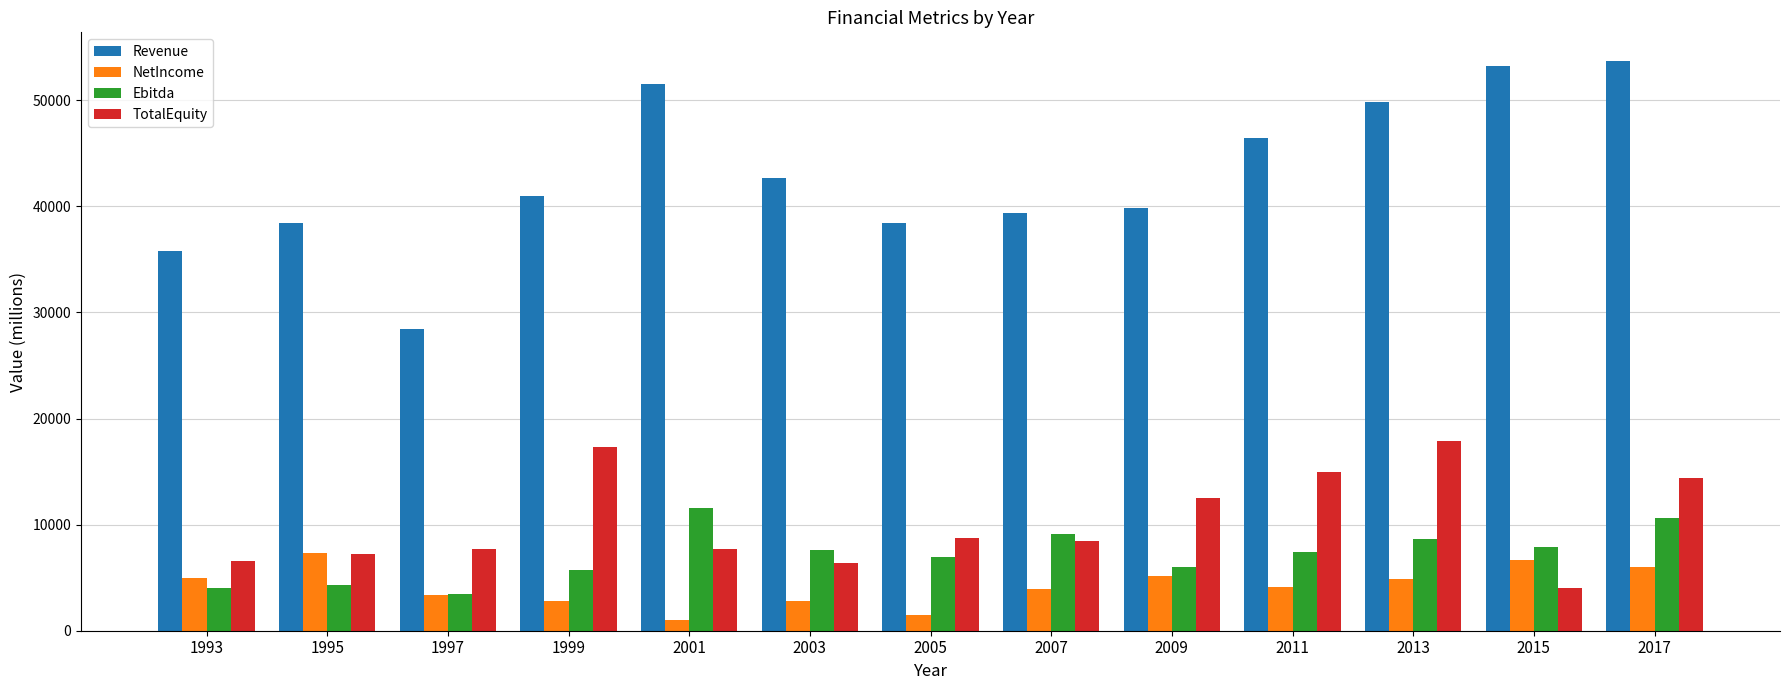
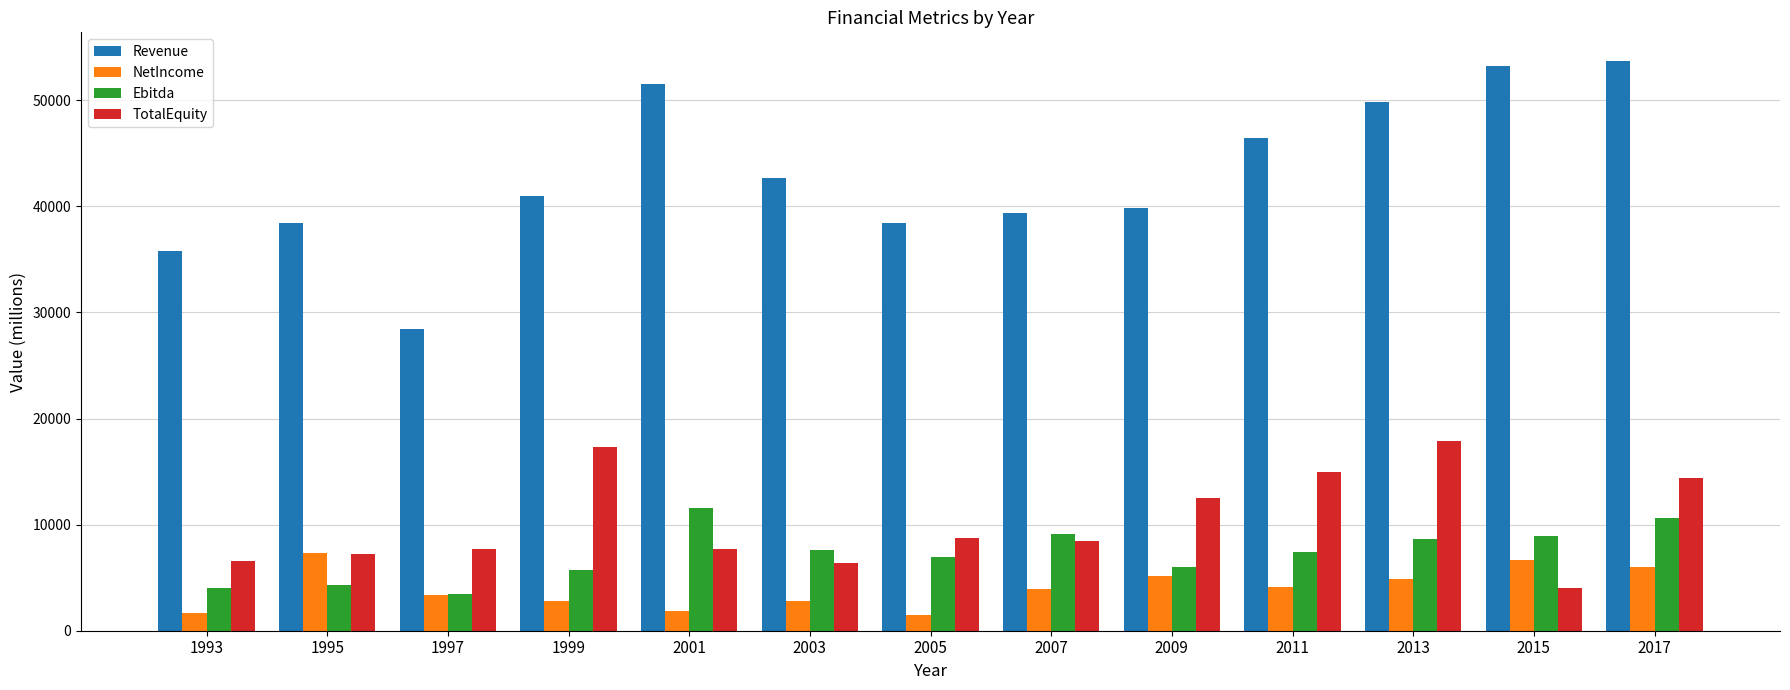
  {
    "Revenue": {
      "1993": 35800,
      "1995": 38500,
      "1997": 28500,
      "1999": 41000,
      "2001": 51500,
      "2003": 42700,
      "2005": 38400,
      "2007": 39400,
      "2009": 39800,
      "2011": 46500,
      "2013": 49800,
      "2015": 53300,
      "2017": 53700
    },
    "NetIncome": {
-     "1993": 5000,
+     "1993": 1700,
      "1995": 7400,
      "1997": 3300,
      "1999": 2800,
-     "2001": 1100,
+     "2001": 1800,
      "2003": 2800,
      "2005": 1400,
      "2007": 3900,
      "2009": 5100,
      "2011": 4100,
      "2013": 4800,
      "2015": 6700,
      "2017": 6100
    },
    "Ebitda": {
      "1993": 4000,
      "1995": 4300,
      "1997": 3500,
      "1999": 5700,
      "2001": 11600,
      "2003": 7600,
      "2005": 6900,
      "2007": 9100,
      "2009": 6100,
      "2011": 7400,
      "2013": 8700,
-     "2015": 7900,
+     "2015": 9000,
      "2017": 10600
    },
    "TotalEquity": {
      "1993": 6600,
      "1995": 7300,
      "1997": 7700,
      "1999": 17300,
      "2001": 7700,
      "2003": 6400,
      "2005": 8800,
      "2007": 8400,
      "2009": 12500,
      "2011": 14900,
      "2013": 17900,
      "2015": 4000,
      "2017": 14400
    }
  }
